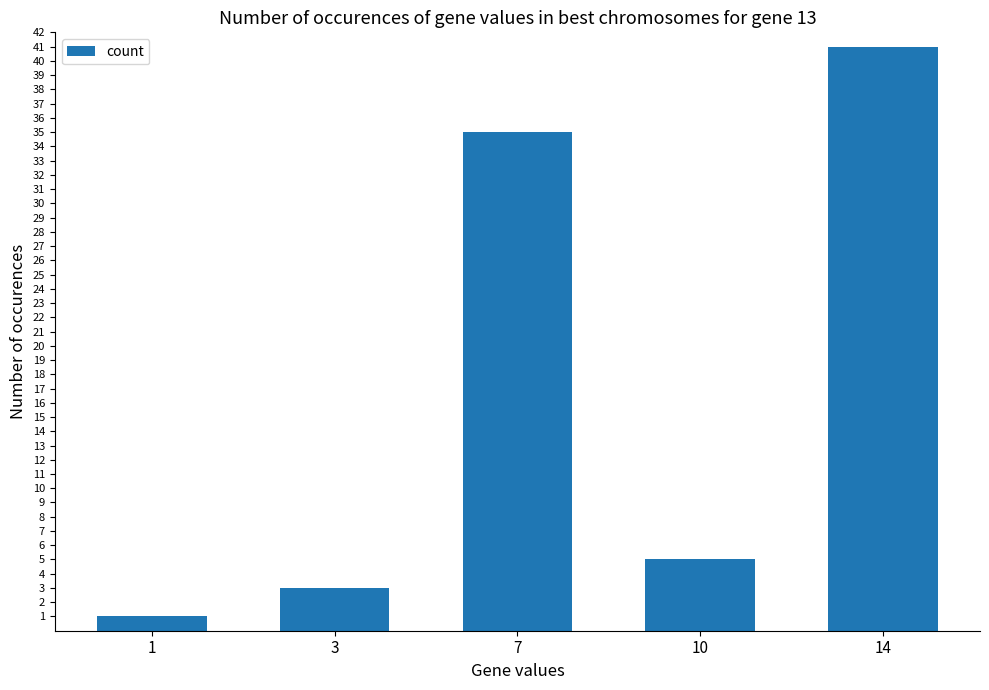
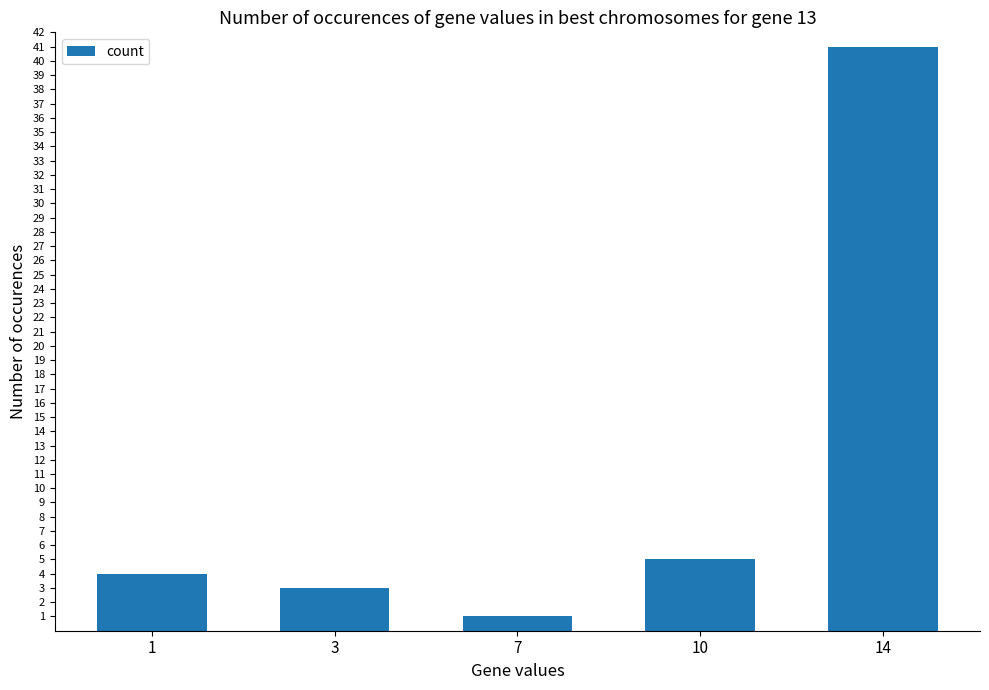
  {
-   "1": 1,
+   "1": 4,
    "3": 3,
-   "7": 35,
+   "7": 1,
    "10": 5,
    "14": 41
  }
